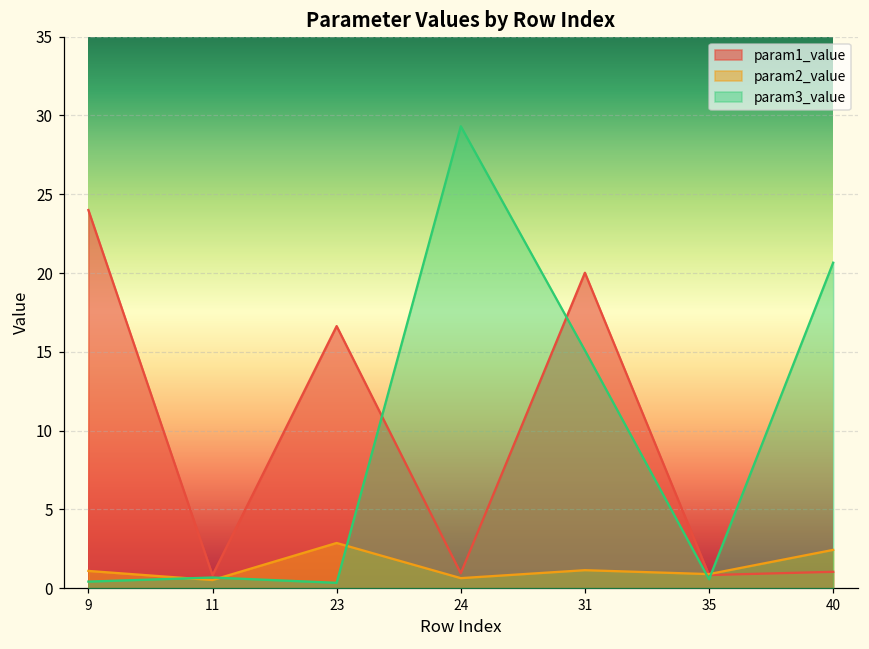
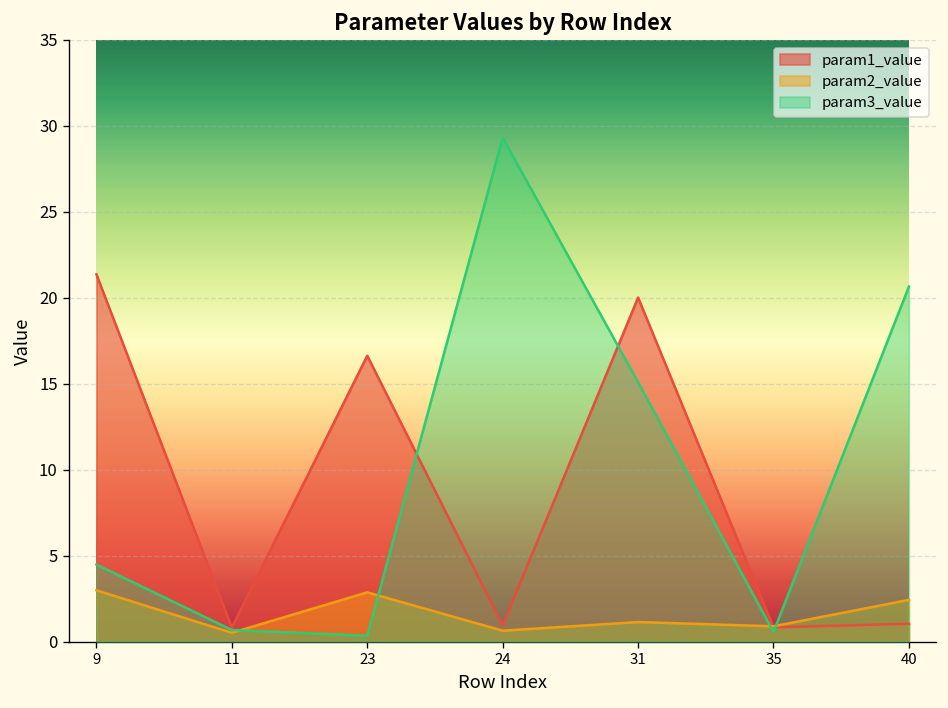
  {
    "param1_value": {
-     "9": 24.0,
+     "9": 21.4,
      "23": 16.6,
      "24": 0.9,
      "31": 20.0,
      "40": 1.0
    },
    "param2_value": {
-     "9": 1.1,
+     "9": 3.0,
      "23": 2.9,
      "24": 0.6,
      "31": 1.1,
      "40": 2.4
    },
    "param3_value": {
-     "9": 0.4,
+     "9": 4.5,
      "23": 0.3,
      "24": 29.3,
      "31": 15.1,
      "35": 0.6,
      "40": 20.7
    }
  }
